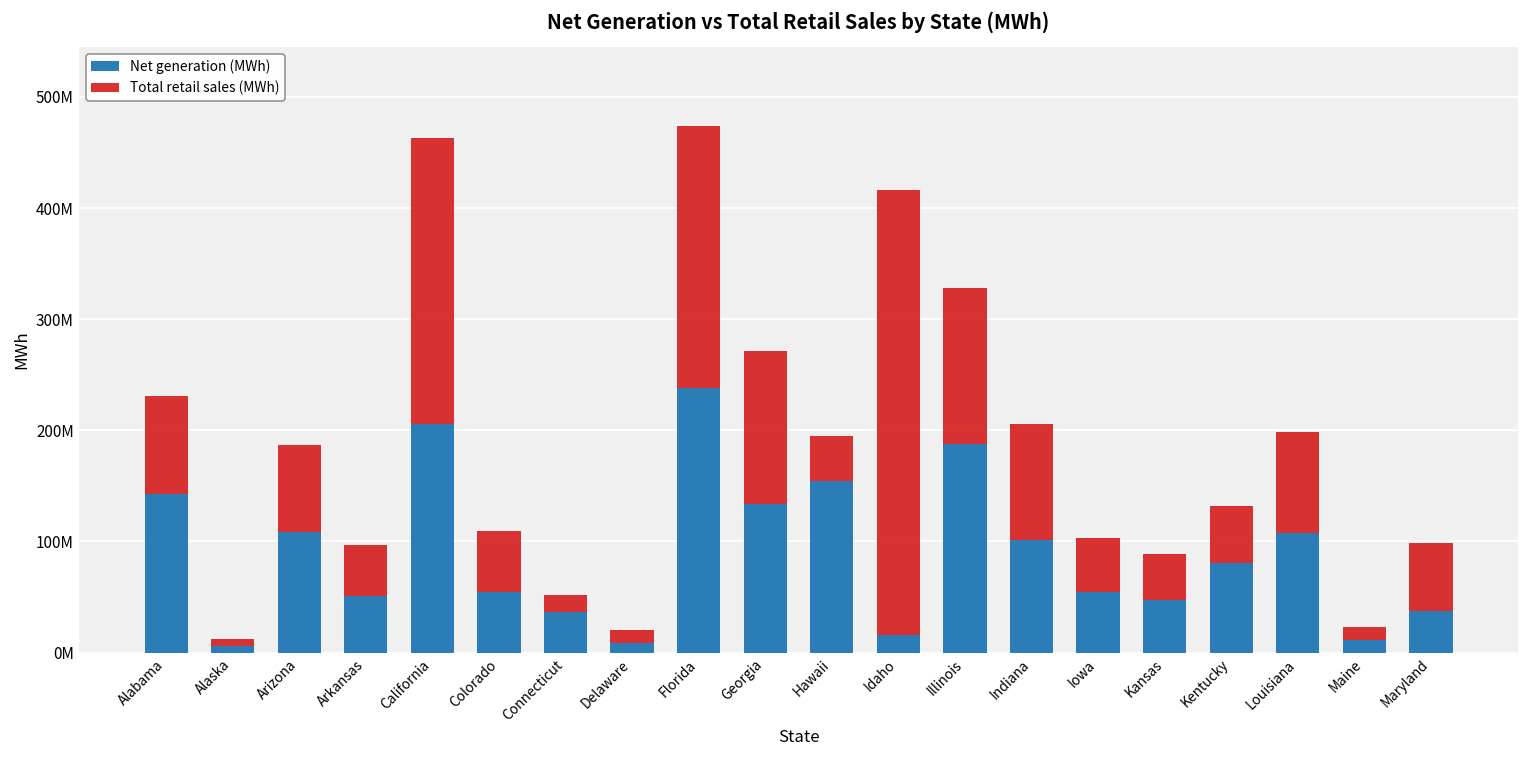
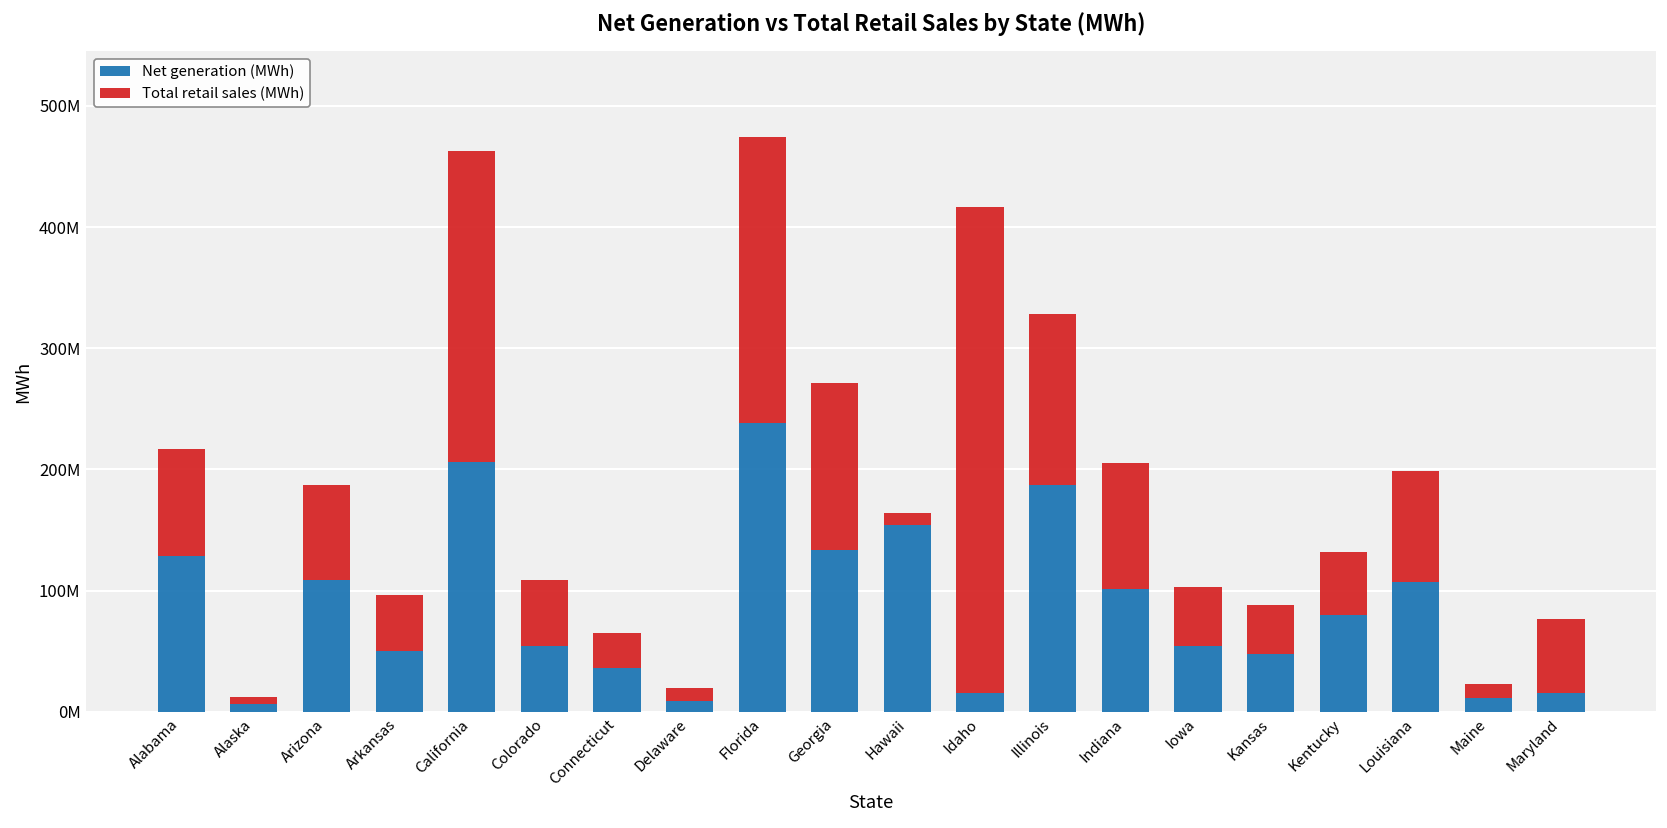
  {
    "Net generation (MWh)": {
-     "Alabama": 142000000,
+     "Alabama": 129000000,
      "Alaska": 6000000,
      "Arizona": 109000000,
      "Arkansas": 51000000,
      "California": 206000000,
      "Colorado": 54000000,
      "Connecticut": 36000000,
      "Delaware": 9000000,
      "Florida": 238000000,
      "Georgia": 133000000,
      "Hawaii": 154000000,
      "Idaho": 16000000,
      "Illinois": 187000000,
      "Indiana": 102000000,
      "Iowa": 54000000,
      "Kansas": 48000000,
      "Kentucky": 80000000,
      "Louisiana": 107000000,
      "Maine": 12000000,
-     "Maryland": 37000000
+     "Maryland": 15000000
    },
    "Total retail sales (MWh)": {
      "Alabama": 88000000,
      "Alaska": 6000000,
      "Arizona": 78000000,
      "Arkansas": 46000000,
      "California": 257000000,
      "Colorado": 55000000,
-     "Connecticut": 15000000,
+     "Connecticut": 29000000,
      "Delaware": 11000000,
      "Florida": 236000000,
      "Georgia": 138000000,
-     "Hawaii": 40000000,
+     "Hawaii": 9000000,
      "Idaho": 401000000,
      "Illinois": 141000000,
      "Indiana": 104000000,
      "Iowa": 48000000,
      "Kansas": 41000000,
      "Kentucky": 52000000,
      "Louisiana": 91000000,
      "Maine": 11000000,
      "Maryland": 61000000
    }
  }
